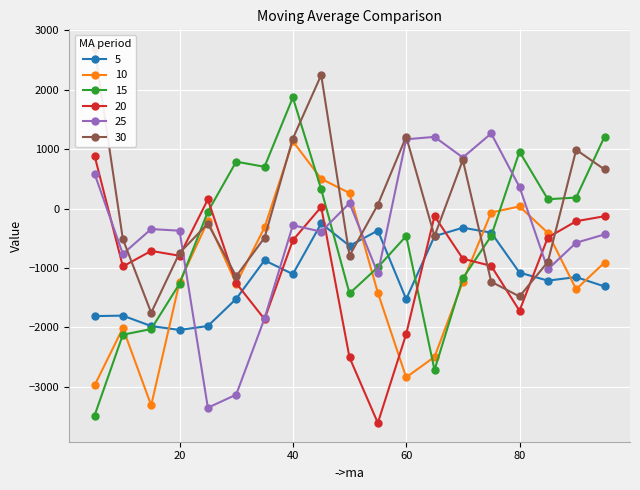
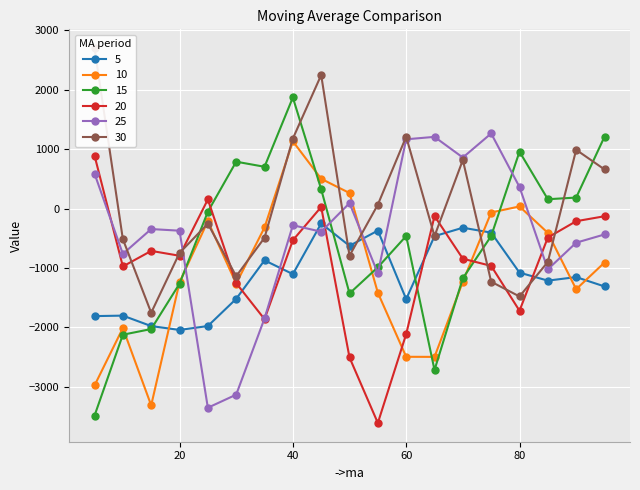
  {
    "5": {
      "20": -2000,
      "40": -1100,
      "60": -1500,
      "80": -1100
    },
    "10": {
      "40": 1100,
-     "60": -2800,
+     "60": -2500,
      "80": 0
    },
    "15": {
      "40": 1900,
      "60": -500,
      "80": 1000
    },
    "20": {
      "20": -800,
      "40": -500,
      "60": -2100,
      "80": -1700
    },
    "25": {
      "20": -400,
      "40": -300,
      "60": 1200,
      "80": 400
    },
    "30": {
      "20": -700,
      "40": 1200,
      "60": 1200,
      "80": -1500
    }
  }
